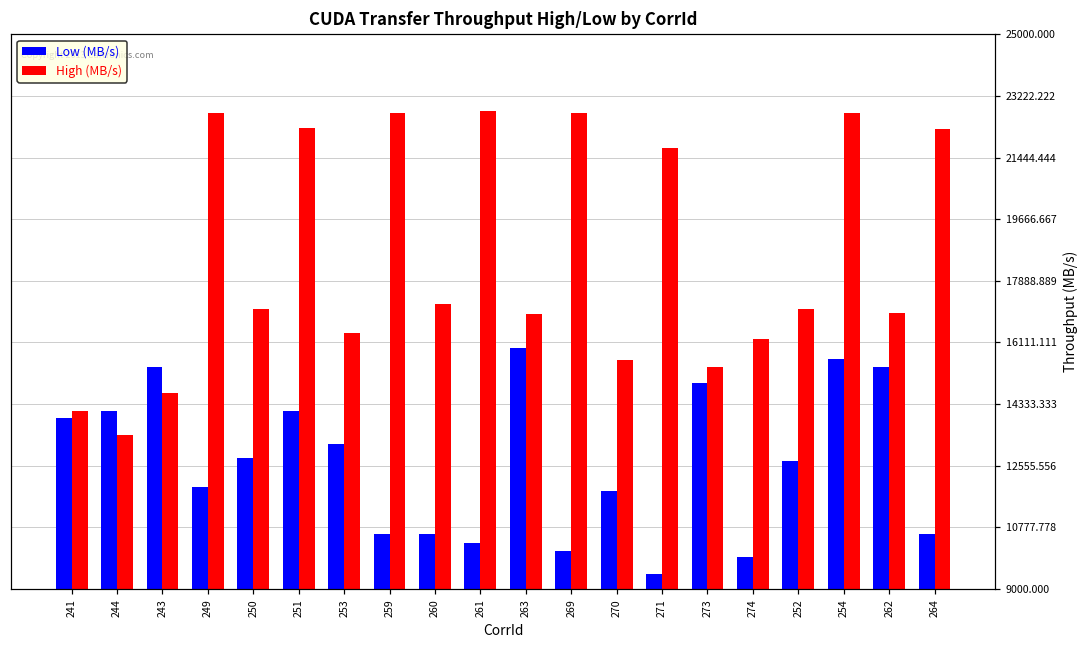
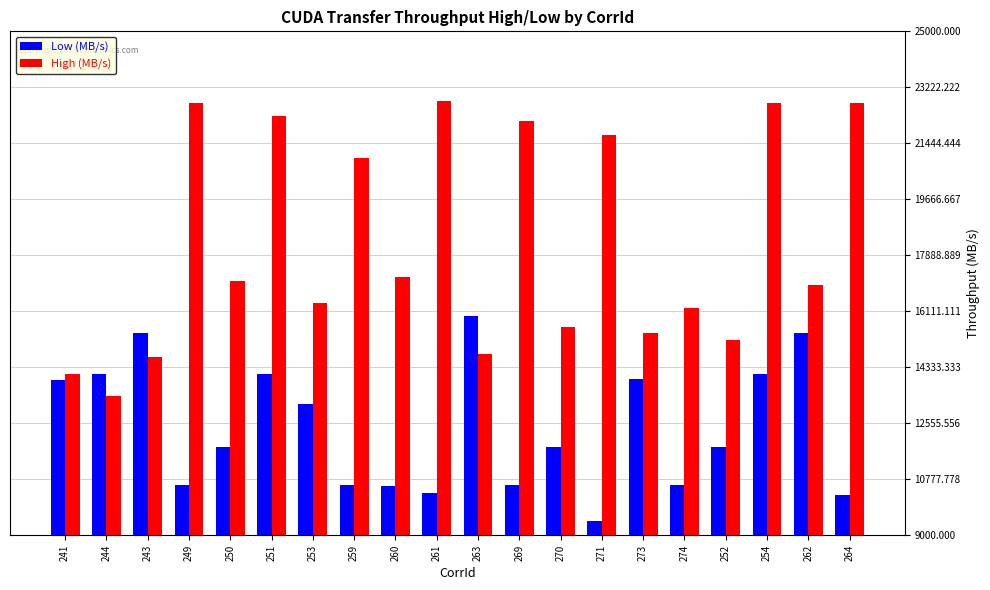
  {
    "Low (MB/s)": {
      "241": 13900,
      "244": 14100,
      "243": 15400,
-     "249": 11900,
-     "250": 12800,
+     "249": 10600,
+     "250": 11800,
      "251": 14100,
      "253": 13200,
      "259": 10600,
      "260": 10600,
      "261": 10300,
      "263": 16000,
-     "269": 10100,
+     "269": 10600,
      "270": 11800,
      "271": 9400,
-     "273": 14900,
-     "274": 9900,
-     "252": 12700,
-     "254": 15600,
+     "273": 14000,
+     "274": 10600,
+     "252": 11800,
+     "254": 14100,
      "262": 15400,
-     "264": 10600
+     "264": 10300
    },
    "High (MB/s)": {
      "241": 14100,
      "244": 13400,
      "243": 14700,
      "249": 22700,
      "250": 17100,
      "251": 22300,
      "253": 16400,
-     "259": 22700,
+     "259": 21000,
      "260": 17200,
      "261": 22800,
-     "263": 16900,
-     "269": 22700,
+     "263": 14800,
+     "269": 22100,
      "270": 15600,
      "271": 21700,
      "273": 15400,
      "274": 16200,
-     "252": 17100,
+     "252": 15200,
      "254": 22700,
      "262": 16900,
-     "264": 22300
+     "264": 22700
    }
  }
